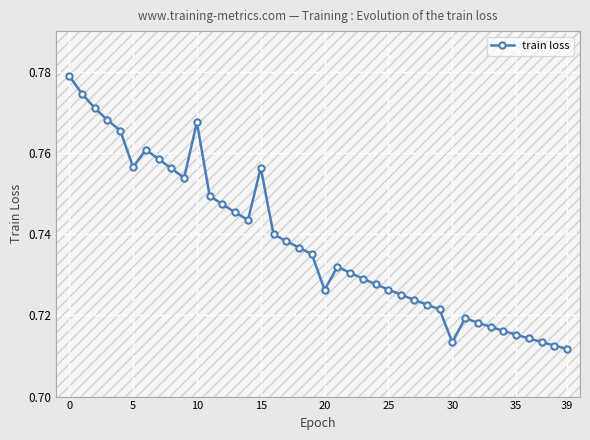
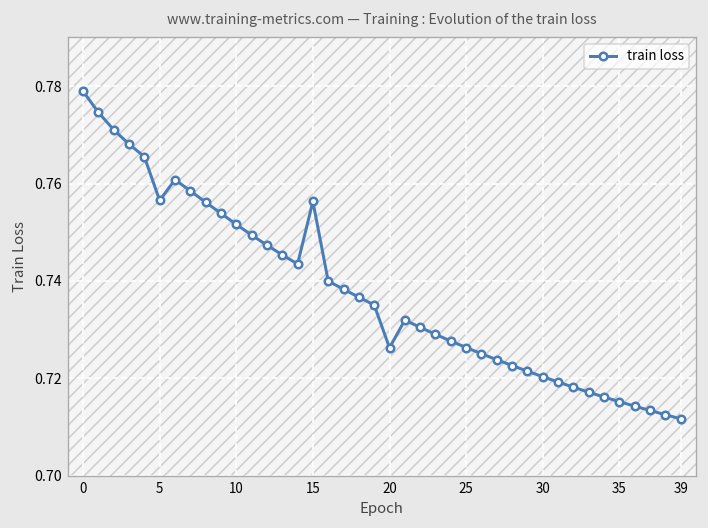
  {
    "0": 0.779,
    "5": 0.757,
-   "10": 0.768,
+   "10": 0.752,
    "15": 0.756,
    "20": 0.726,
    "25": 0.726,
-   "30": 0.713,
+   "30": 0.720,
    "35": 0.715,
    "39": 0.712
  }
